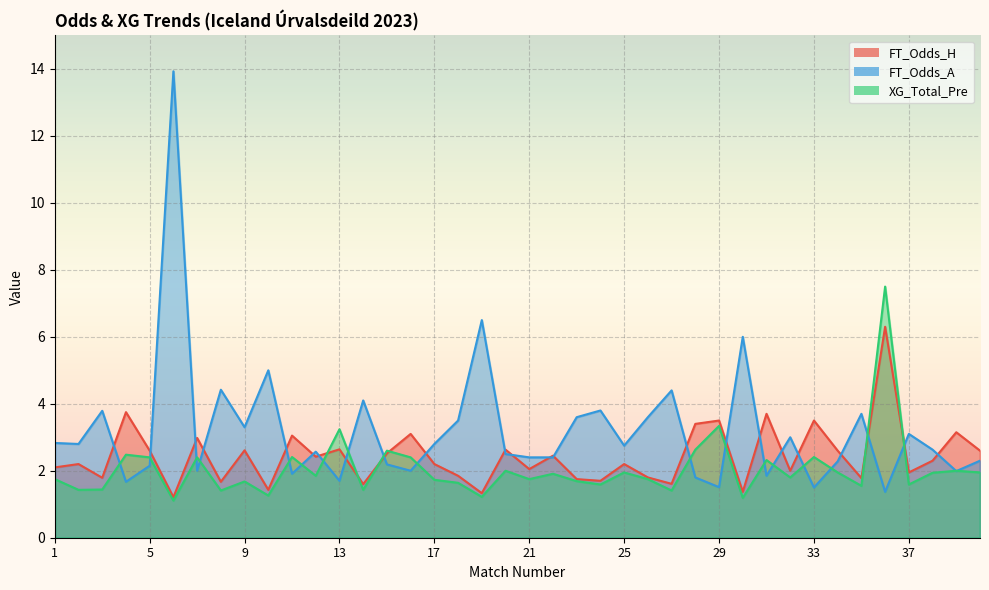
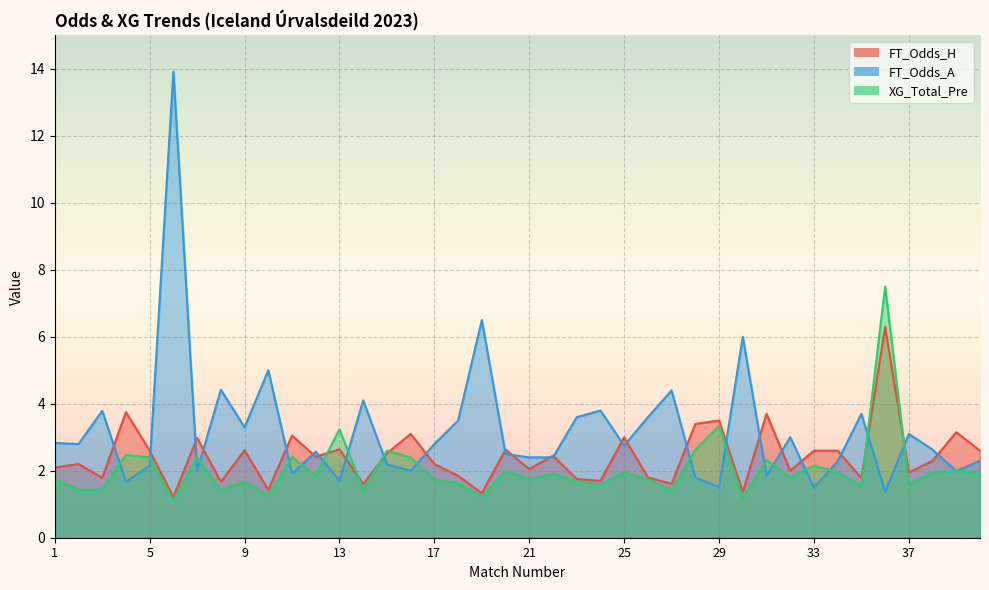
  {
    "FT_Odds_H": {
      "1": 2.1,
      "5": 2.6,
      "9": 2.6,
      "13": 2.6,
      "17": 2.2,
      "21": 2.1,
-     "25": 2.2,
+     "25": 3.0,
      "29": 3.5,
-     "33": 3.5,
+     "33": 2.6,
      "37": 2.0
    },
    "FT_Odds_A": {
      "1": 2.8,
      "5": 2.2,
      "9": 3.3,
      "13": 1.7,
      "17": 2.8,
      "21": 2.4,
      "25": 2.8,
      "29": 1.5,
      "33": 1.5,
      "37": 3.1
    },
    "XG_Total_Pre": {
      "1": 1.8,
      "5": 2.4,
      "9": 1.7,
      "13": 3.2,
      "17": 1.7,
      "21": 1.8,
      "25": 2.0,
      "29": 3.3,
-     "33": 2.4,
+     "33": 2.2,
      "37": 1.6
    }
  }
